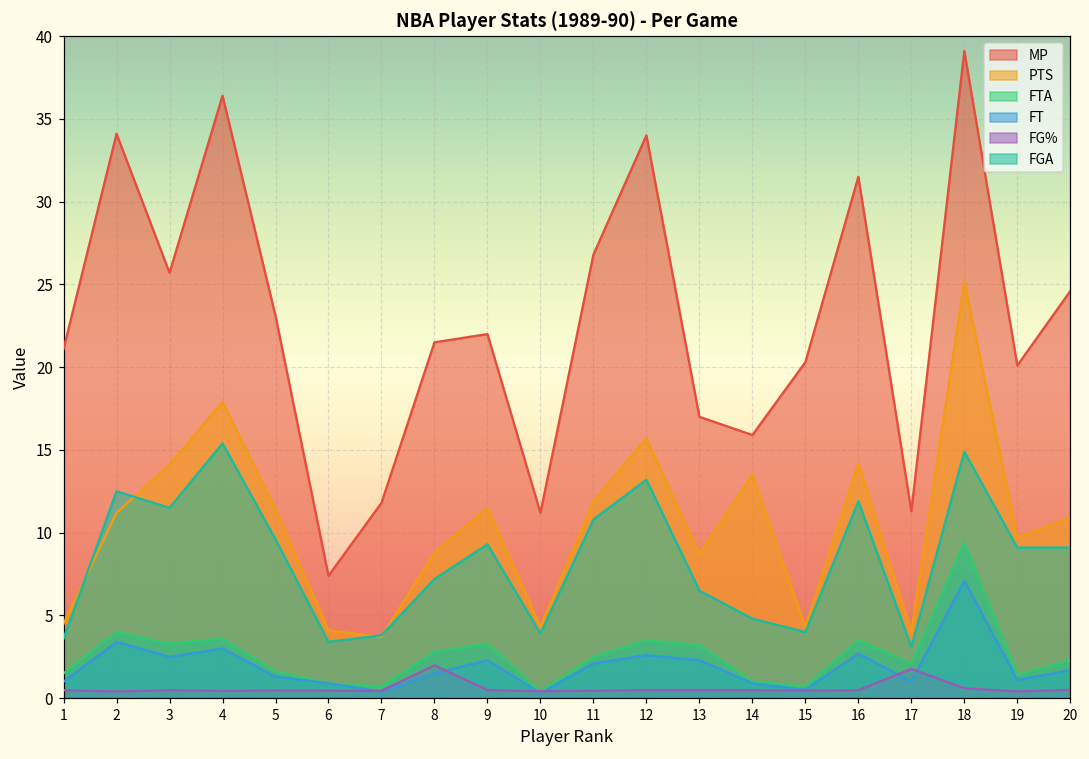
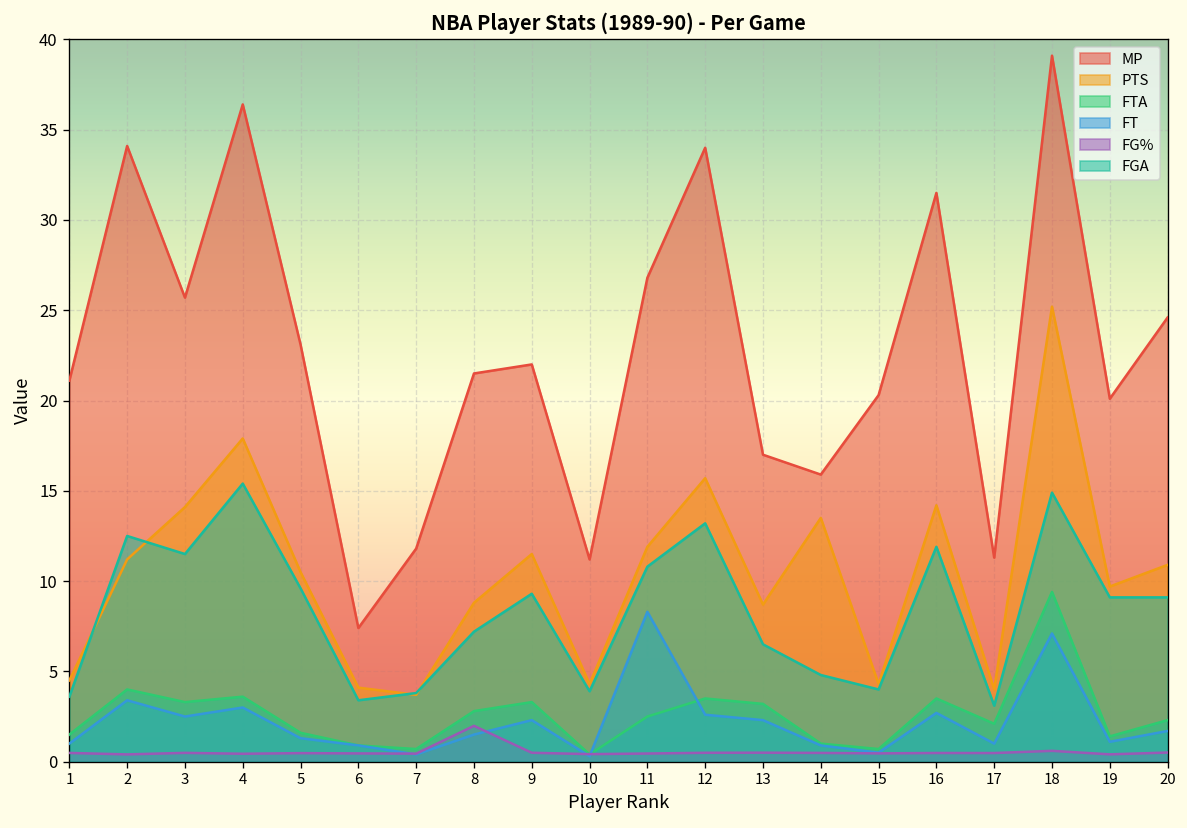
  {
    "MP": {
      "1": 21.1,
      "2": 34.1,
      "3": 25.7,
      "4": 36.4,
      "5": 23.1,
      "6": 7.4,
      "7": 11.8,
      "8": 21.5,
      "9": 22.0,
      "10": 11.2,
      "11": 26.8,
      "12": 34.0,
      "13": 17.0,
      "14": 15.9,
      "15": 20.3,
      "16": 31.5,
      "17": 11.3,
      "18": 39.1,
      "19": 20.1,
      "20": 24.6
    },
    "PTS": {
      "1": 4.5,
      "2": 11.2,
      "3": 14.1,
      "4": 17.9,
-     "5": 11.4,
+     "5": 10.5,
      "6": 4.1,
      "8": 8.8,
      "9": 11.5,
      "10": 4.3,
      "11": 11.9,
      "12": 15.7,
      "13": 8.7,
      "14": 13.5,
      "15": 4.3,
      "16": 14.2,
      "17": 4.0,
      "18": 25.2,
      "19": 9.7,
      "20": 10.9
    },
    "FT": {
      "1": 1.0,
      "2": 3.4,
      "3": 2.5,
      "4": 3.0,
      "5": 1.3,
      "8": 1.5,
      "9": 2.3,
-     "11": 2.1,
+     "11": 8.3,
      "12": 2.6,
      "13": 2.3,
      "16": 2.7,
      "17": 1.0,
      "18": 7.1,
      "19": 1.1,
      "20": 1.7
    },
    "FG%": {
      "1": 0.5,
      "2": 0.4,
      "3": 0.5,
      "4": 0.4,
      "5": 0.5,
      "6": 0.5,
      "8": 2.0,
      "9": 0.5,
      "11": 0.5,
      "12": 0.5,
      "13": 0.5,
      "14": 0.5,
      "16": 0.5,
-     "17": 1.8,
+     "17": 0.5,
      "18": 0.6,
      "19": 0.4,
      "20": 0.5
    }
  }
